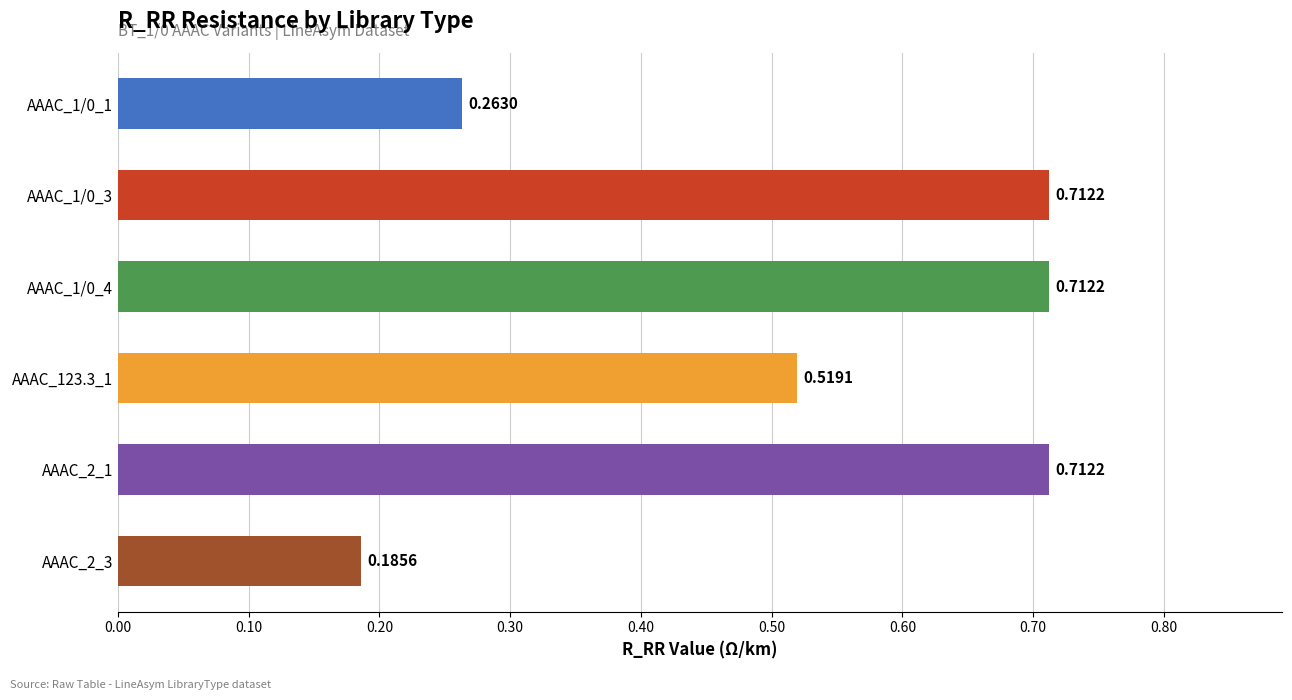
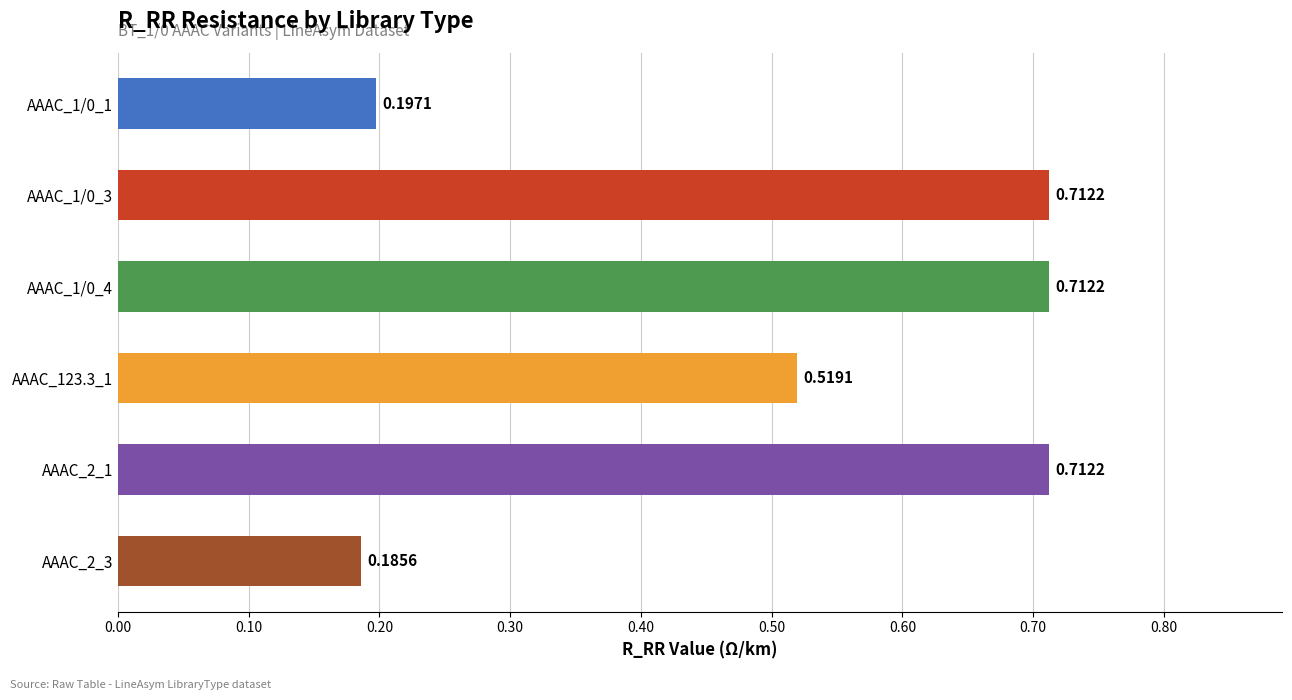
  {
-   "AAAC_1/0_1": 0.2630,
+   "AAAC_1/0_1": 0.1971,
    "AAAC_1/0_3": 0.7122,
    "AAAC_1/0_4": 0.7122,
    "AAAC_123.3_1": 0.5191,
    "AAAC_2_1": 0.7122,
    "AAAC_2_3": 0.1856
  }
